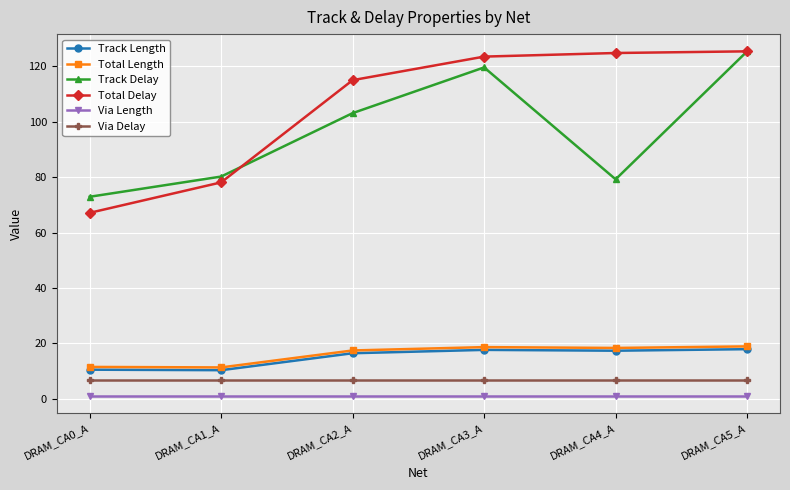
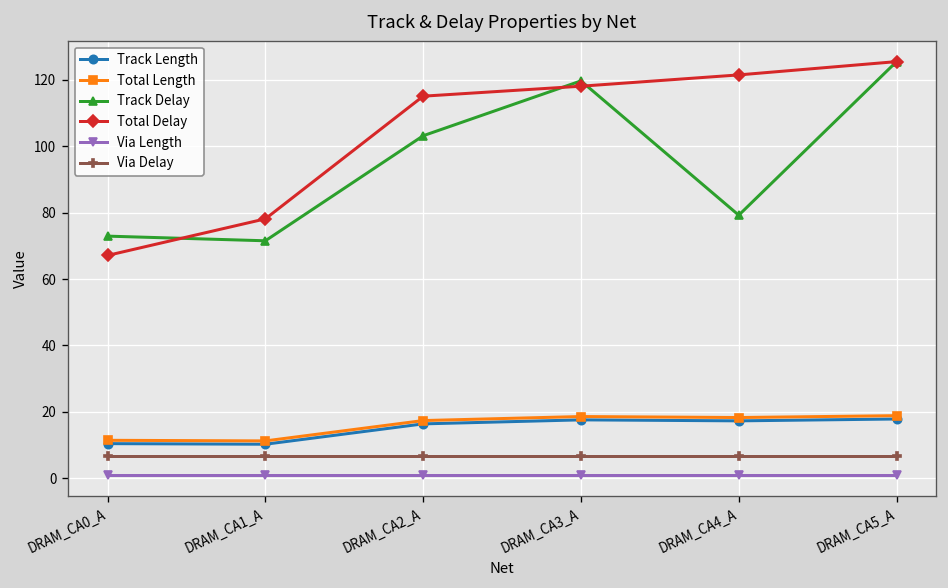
  {
    "Track Length": {
      "DRAM_CA0_A": 10,
      "DRAM_CA1_A": 10,
      "DRAM_CA2_A": 16,
      "DRAM_CA3_A": 18,
      "DRAM_CA4_A": 17,
      "DRAM_CA5_A": 18
    },
    "Total Length": {
      "DRAM_CA0_A": 11,
      "DRAM_CA1_A": 11,
      "DRAM_CA2_A": 17,
      "DRAM_CA3_A": 19,
      "DRAM_CA4_A": 18,
      "DRAM_CA5_A": 19
    },
    "Track Delay": {
      "DRAM_CA0_A": 73,
-     "DRAM_CA1_A": 80,
+     "DRAM_CA1_A": 72,
      "DRAM_CA2_A": 103,
      "DRAM_CA3_A": 120,
      "DRAM_CA4_A": 79
    },
    "Total Delay": {
      "DRAM_CA0_A": 67,
      "DRAM_CA1_A": 78,
      "DRAM_CA2_A": 115,
-     "DRAM_CA3_A": 124,
-     "DRAM_CA4_A": 125
+     "DRAM_CA3_A": 118,
+     "DRAM_CA4_A": 121
    },
    "Via Length": {
      "DRAM_CA0_A": 1,
      "DRAM_CA1_A": 1,
      "DRAM_CA2_A": 1,
      "DRAM_CA3_A": 1,
      "DRAM_CA4_A": 1,
      "DRAM_CA5_A": 1
    },
    "Via Delay": {
      "DRAM_CA0_A": 7,
      "DRAM_CA1_A": 7,
      "DRAM_CA2_A": 7,
      "DRAM_CA3_A": 7,
      "DRAM_CA4_A": 7,
      "DRAM_CA5_A": 7
    }
  }
